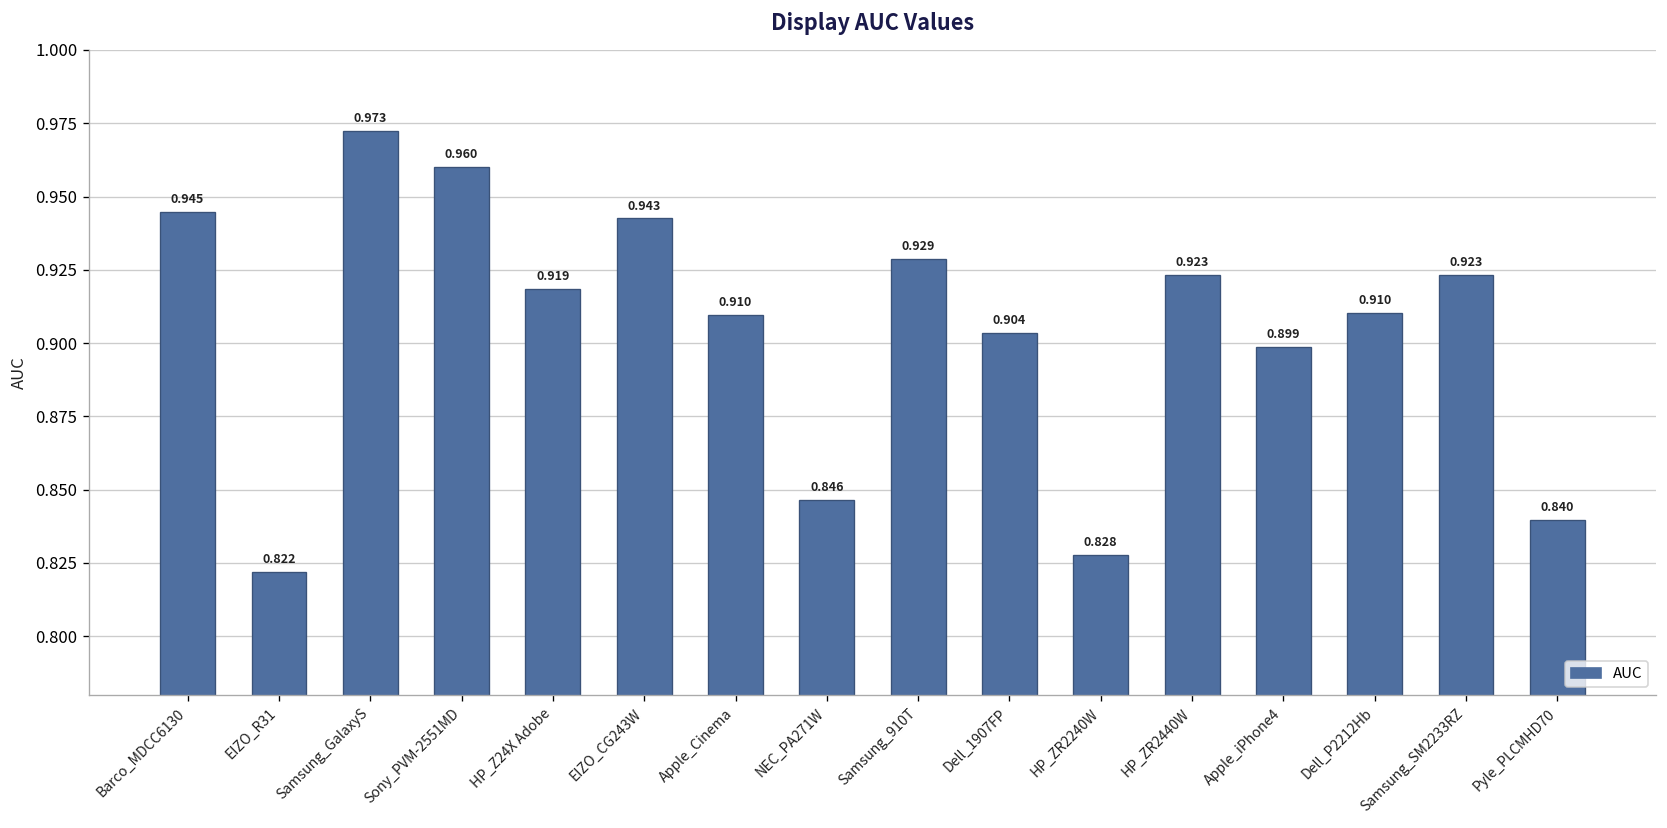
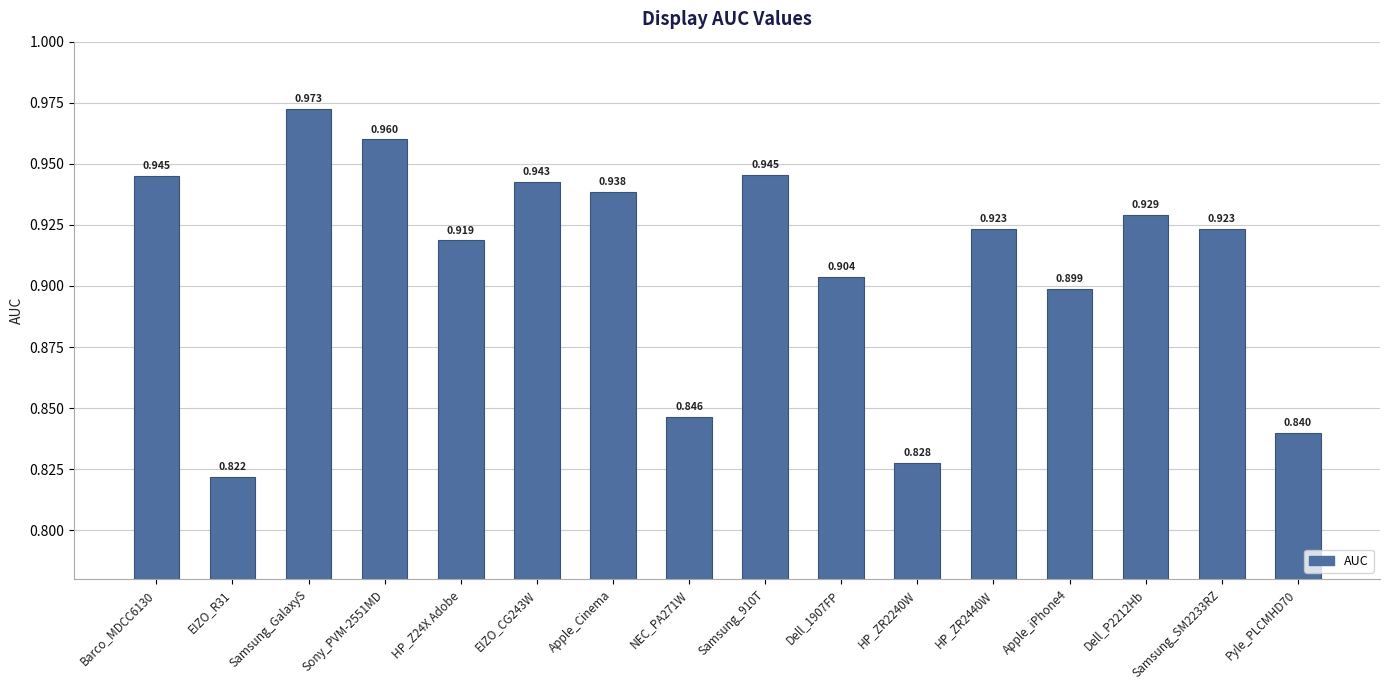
  {
    "Barco_MDCC6130": 0.945,
    "EIZO_R31": 0.822,
    "Samsung_GalaxyS": 0.973,
    "Sony_PVM-2551MD": 0.960,
    "HP_Z24X Adobe": 0.919,
    "EIZO_CG243W": 0.943,
-   "Apple_Cinema": 0.910,
+   "Apple_Cinema": 0.938,
    "NEC_PA271W": 0.846,
-   "Samsung_910T": 0.929,
+   "Samsung_910T": 0.945,
    "Dell_1907FP": 0.904,
    "HP_ZR2240W": 0.828,
    "HP_ZR2440W": 0.923,
    "Apple_iPhone4": 0.899,
-   "Dell_P2212Hb": 0.910,
+   "Dell_P2212Hb": 0.929,
    "Samsung_SM2233RZ": 0.923,
    "Pyle_PLCMHD70": 0.840
  }
